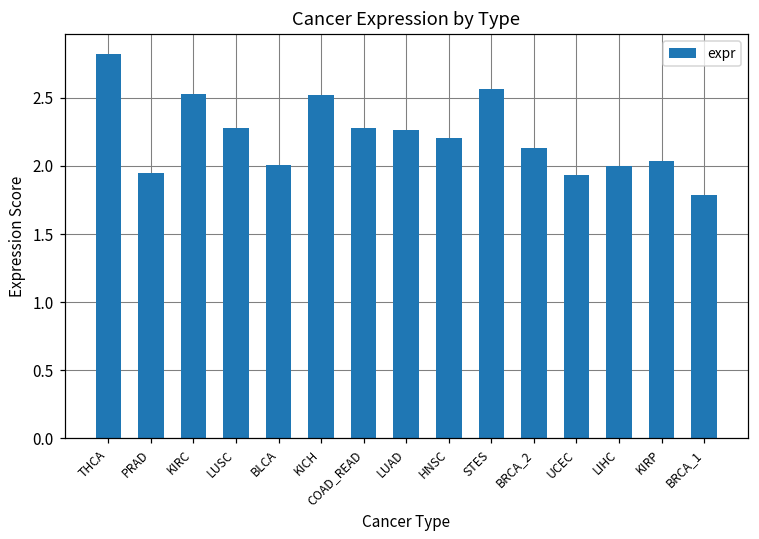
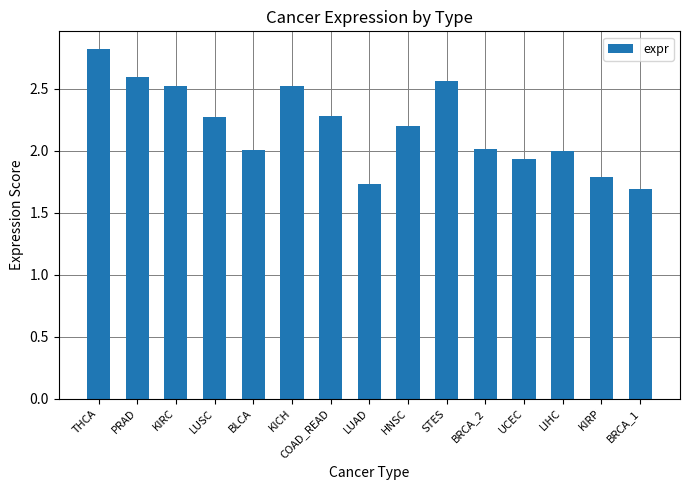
  {
    "THCA": 2.82,
-   "PRAD": 1.95,
+   "PRAD": 2.60,
    "KIRC": 2.53,
    "LUSC": 2.28,
    "BLCA": 2.00,
    "KICH": 2.52,
    "COAD_READ": 2.28,
-   "LUAD": 2.26,
+   "LUAD": 1.74,
    "HNSC": 2.20,
    "STES": 2.56,
-   "BRCA_2": 2.13,
+   "BRCA_2": 2.02,
    "UCEC": 1.93,
    "LIHC": 2.00,
-   "KIRP": 2.04,
-   "BRCA_1": 1.79
+   "KIRP": 1.79,
+   "BRCA_1": 1.69
  }
